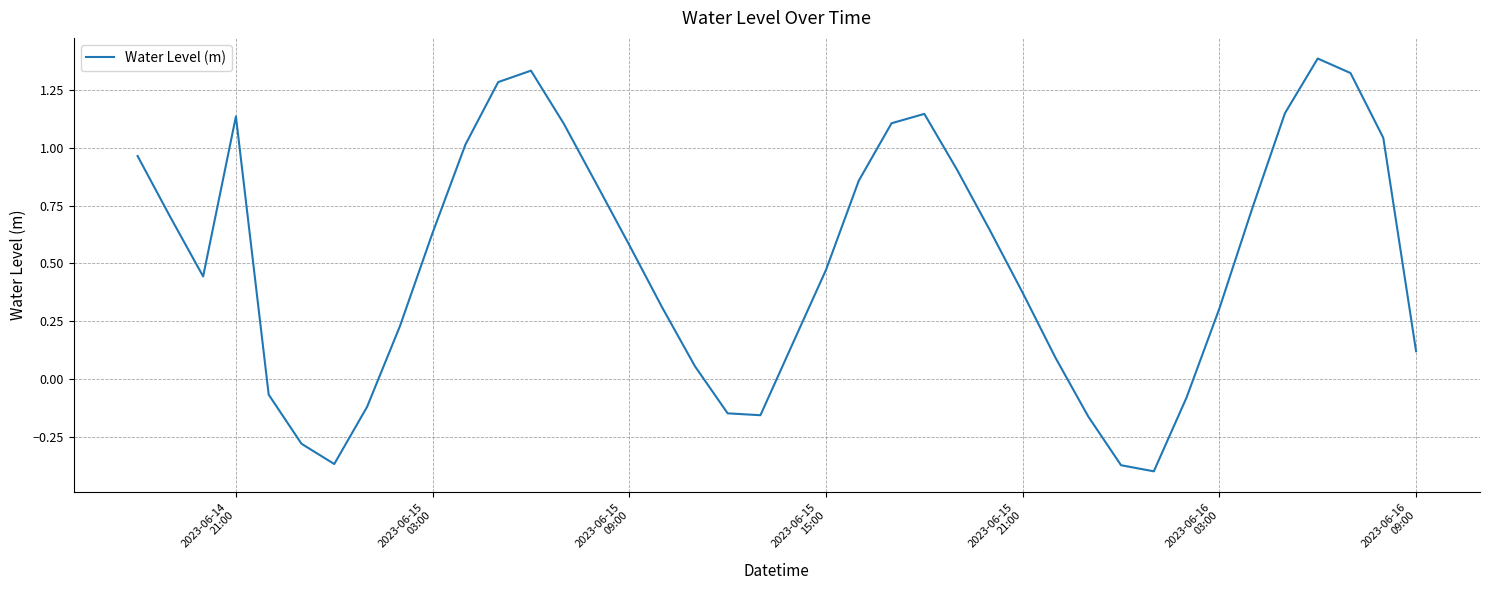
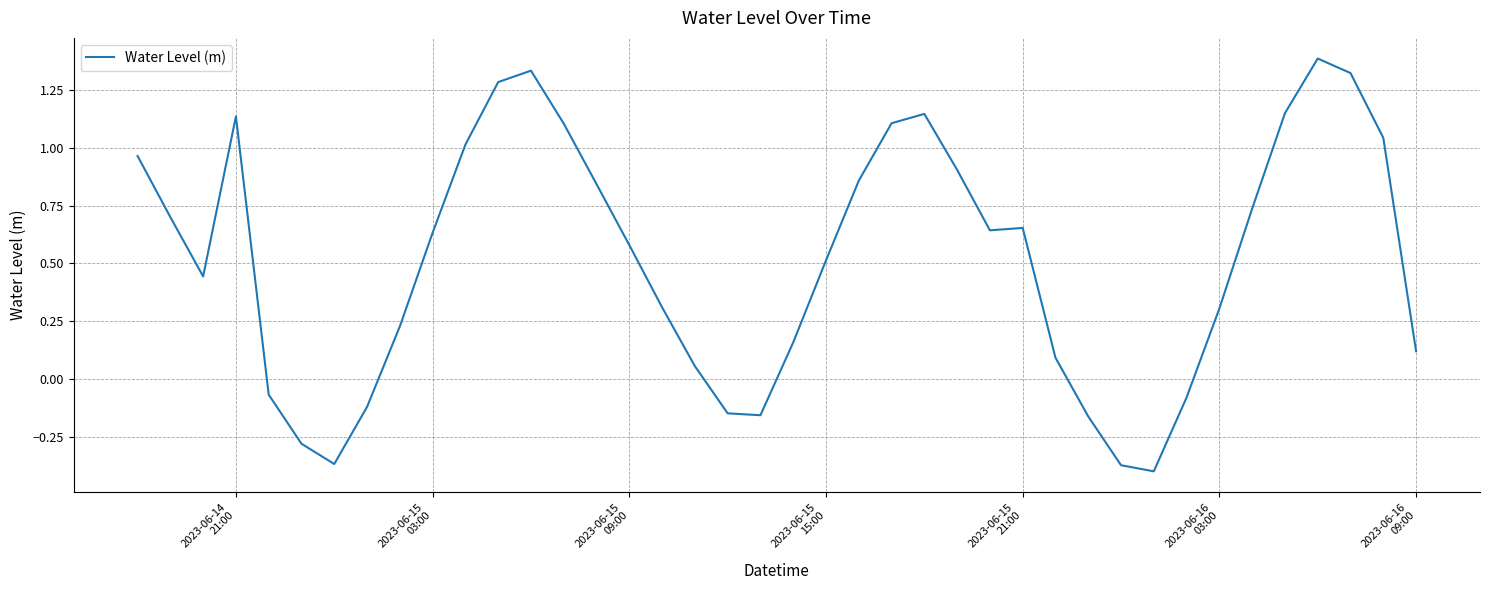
  {
    "2023-06-14 21:00": 1.14,
    "2023-06-15 03:00": 0.63,
    "2023-06-15 09:00": 0.58,
-   "2023-06-15 15:00": 0.47,
-   "2023-06-15 21:00": 0.37,
+   "2023-06-15 15:00": 0.51,
+   "2023-06-15 21:00": 0.65,
    "2023-06-16 03:00": 0.31,
    "2023-06-16 09:00": 0.12
  }
